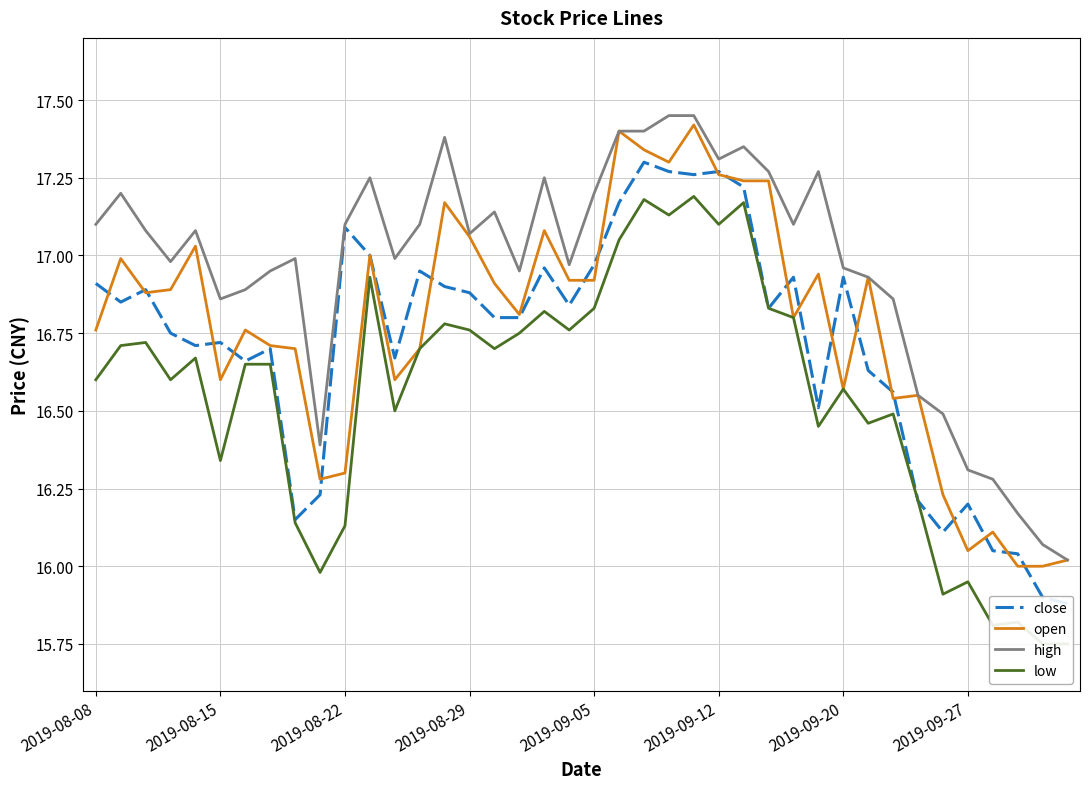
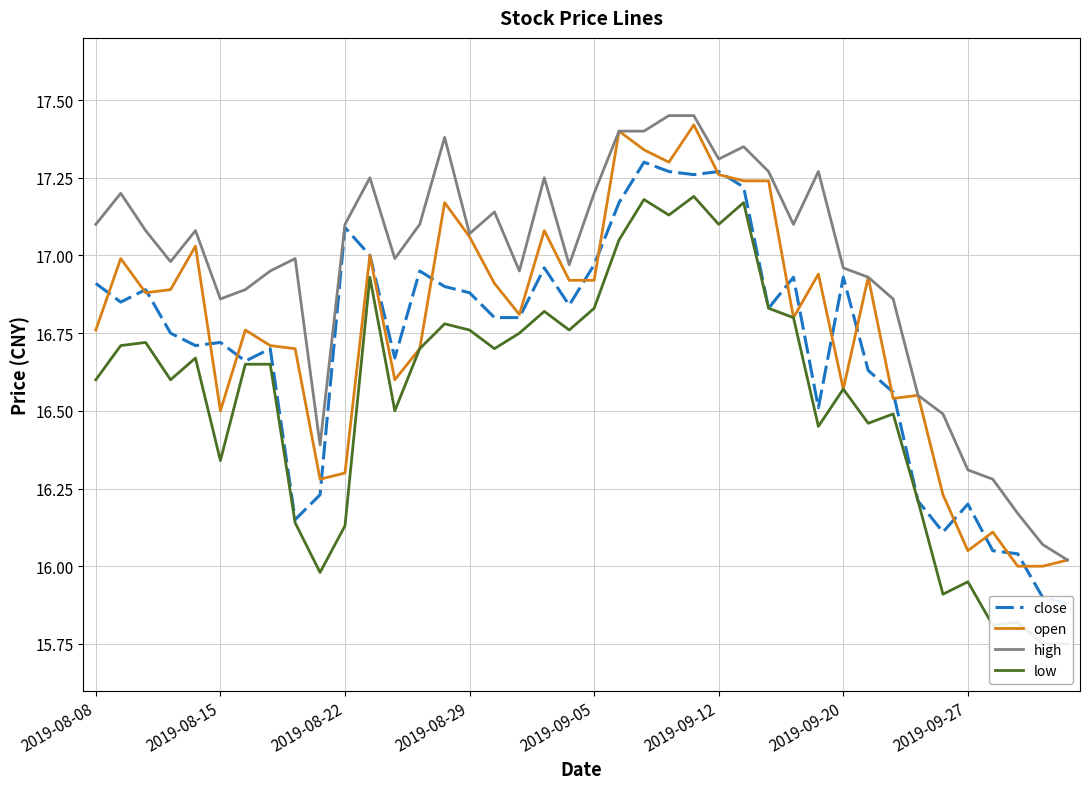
  {
    "close": {
      "2019-08-08": 16.91,
      "2019-08-15": 16.72,
      "2019-08-22": 17.09,
      "2019-08-29": 16.88,
      "2019-09-05": 16.97,
      "2019-09-12": 17.27,
      "2019-09-20": 16.93,
      "2019-09-27": 16.2
    },
    "open": {
      "2019-08-08": 16.76,
-     "2019-08-15": 16.6,
+     "2019-08-15": 16.5,
      "2019-08-22": 16.3,
      "2019-08-29": 17.06,
      "2019-09-05": 16.92,
      "2019-09-12": 17.26,
      "2019-09-27": 16.05
    },
    "high": {
      "2019-08-08": 17.1,
      "2019-08-15": 16.86,
      "2019-08-22": 17.1,
      "2019-08-29": 17.07,
      "2019-09-05": 17.2,
      "2019-09-12": 17.31,
      "2019-09-20": 16.96,
      "2019-09-27": 16.31
    },
    "low": {
      "2019-08-08": 16.6,
      "2019-08-15": 16.34,
      "2019-08-22": 16.13,
      "2019-08-29": 16.76,
      "2019-09-05": 16.83,
      "2019-09-12": 17.1,
      "2019-09-27": 15.95
    }
  }
